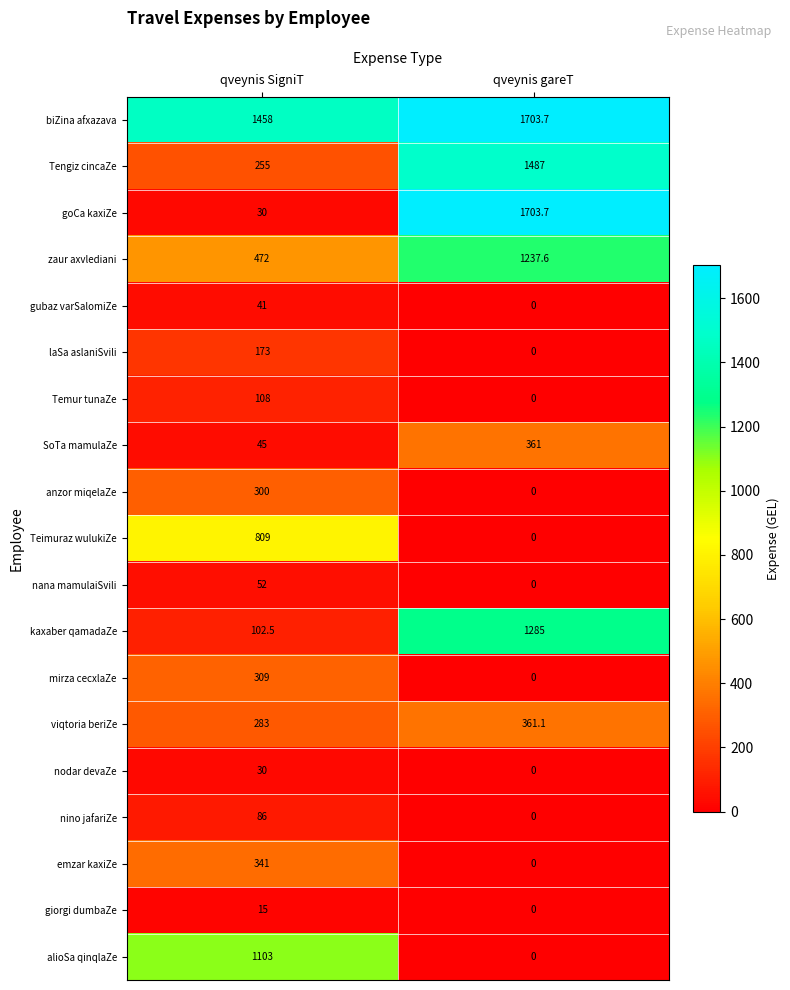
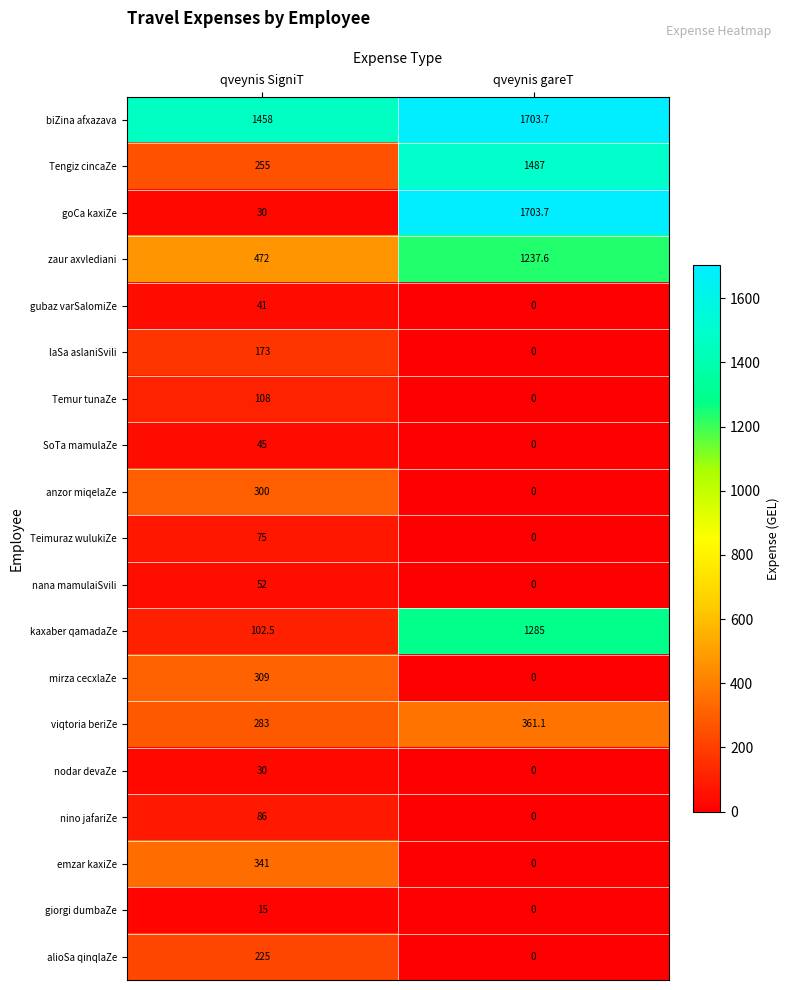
  {
    "biZina afxazava": {
      "qveynis SigniT": 1458,
      "qveynis gareT": 1703.7
    },
    "Tengiz cincaZe": {
      "qveynis SigniT": 255,
      "qveynis gareT": 1487
    },
    "goCa kaxiZe": {
      "qveynis SigniT": 30,
      "qveynis gareT": 1703.7
    },
    "zaur axvlediani": {
      "qveynis SigniT": 472,
      "qveynis gareT": 1237.6
    },
    "gubaz varSalomiZe": {
      "qveynis SigniT": 41,
      "qveynis gareT": 0
    },
    "laSa aslaniSvili": {
      "qveynis SigniT": 173,
      "qveynis gareT": 0
    },
    "Temur tunaZe": {
      "qveynis SigniT": 108,
      "qveynis gareT": 0
    },
    "SoTa mamulaZe": {
      "qveynis SigniT": 45,
-     "qveynis gareT": 361
+     "qveynis gareT": 0
    },
    "anzor miqelaZe": {
      "qveynis SigniT": 300,
      "qveynis gareT": 0
    },
    "Teimuraz wulukiZe": {
-     "qveynis SigniT": 809,
+     "qveynis SigniT": 75,
      "qveynis gareT": 0
    },
    "nana mamulaiSvili": {
      "qveynis SigniT": 52,
      "qveynis gareT": 0
    },
    "kaxaber qamadaZe": {
      "qveynis SigniT": 102.5,
      "qveynis gareT": 1285
    },
    "mirza cecxlaZe": {
      "qveynis SigniT": 309,
      "qveynis gareT": 0
    },
    "viqtoria beriZe": {
      "qveynis SigniT": 283,
      "qveynis gareT": 361.1
    },
    "nodar devaZe": {
      "qveynis SigniT": 30,
      "qveynis gareT": 0
    },
    "nino jafariZe": {
      "qveynis SigniT": 86,
      "qveynis gareT": 0
    },
    "emzar kaxiZe": {
      "qveynis SigniT": 341,
      "qveynis gareT": 0
    },
    "giorgi dumbaZe": {
      "qveynis SigniT": 15,
      "qveynis gareT": 0
    },
    "alioSa qinqlaZe": {
-     "qveynis SigniT": 1103,
+     "qveynis SigniT": 225,
      "qveynis gareT": 0
    }
  }
